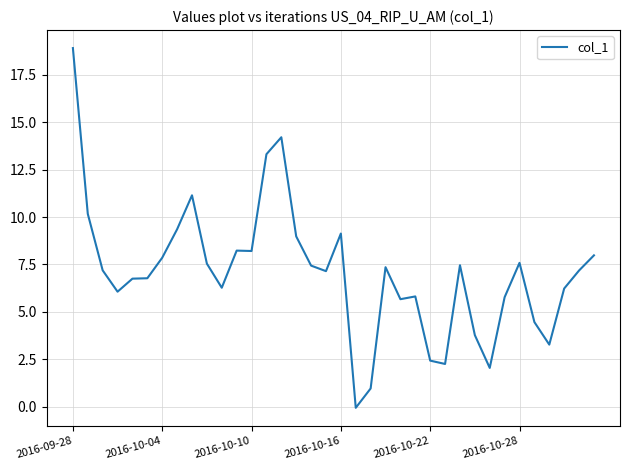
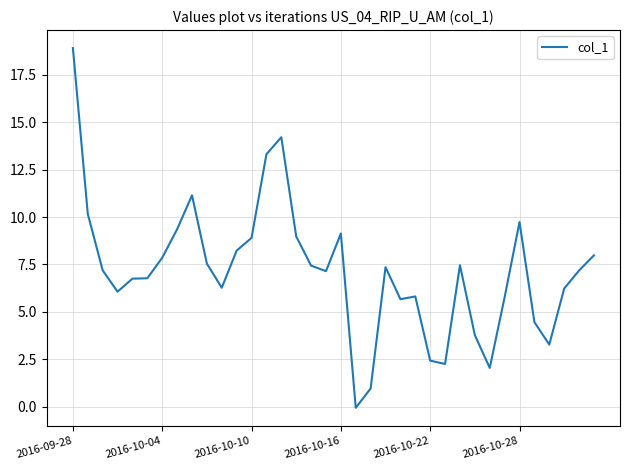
  {
    "2016-09-28": 18.9,
    "2016-10-04": 7.9,
-   "2016-10-10": 8.2,
+   "2016-10-10": 8.9,
    "2016-10-16": 9.1,
    "2016-10-22": 2.4,
-   "2016-10-28": 7.6
+   "2016-10-28": 9.7
  }
